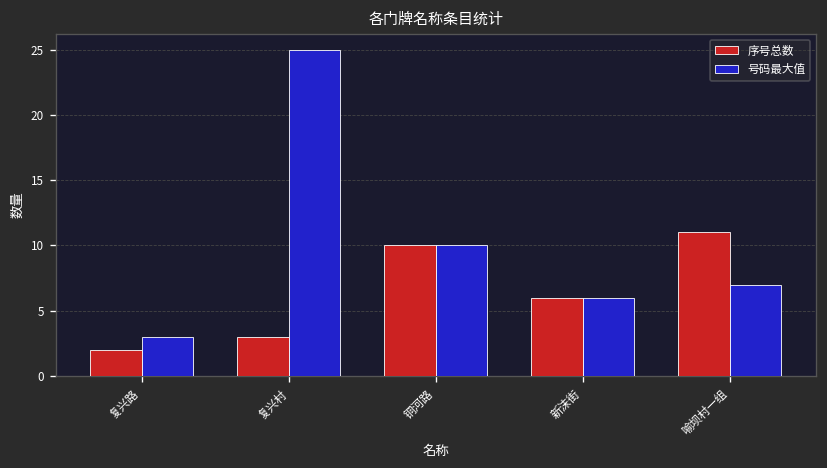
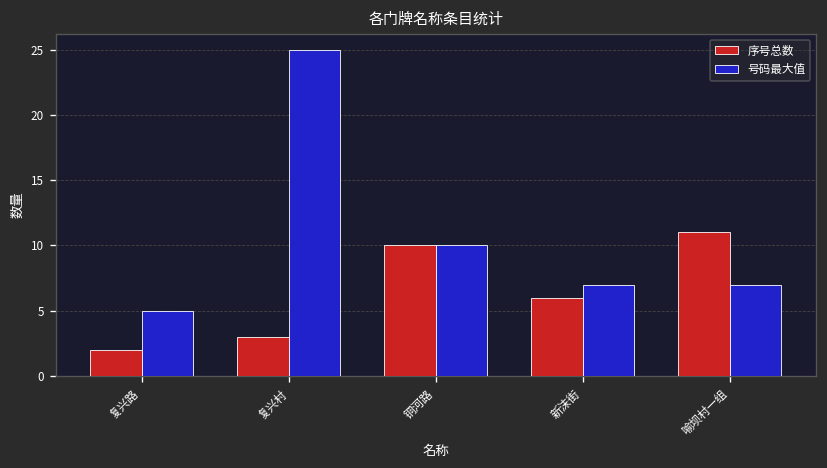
  {
    "序号总数": {
      "复兴路": 2,
      "复兴村": 3,
      "铜河路": 10,
      "新沫街": 6,
      "喻坝村一组": 11
    },
    "号码最大值": {
-     "复兴路": 3,
+     "复兴路": 5,
      "复兴村": 25,
      "铜河路": 10,
-     "新沫街": 6,
+     "新沫街": 7,
      "喻坝村一组": 7
    }
  }
